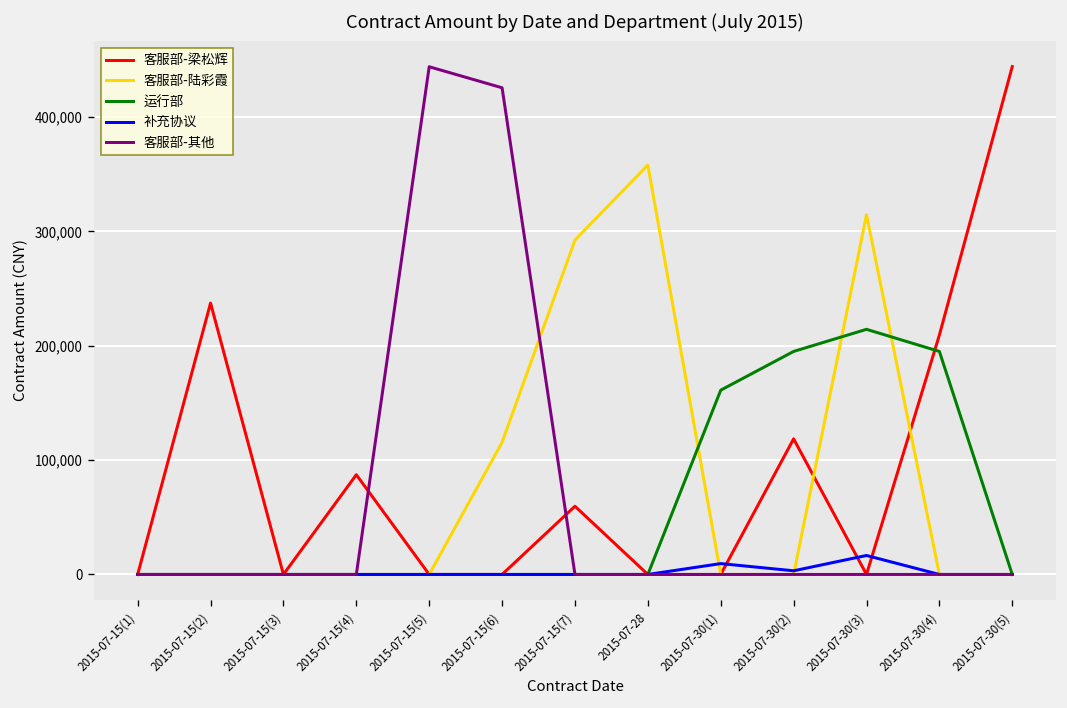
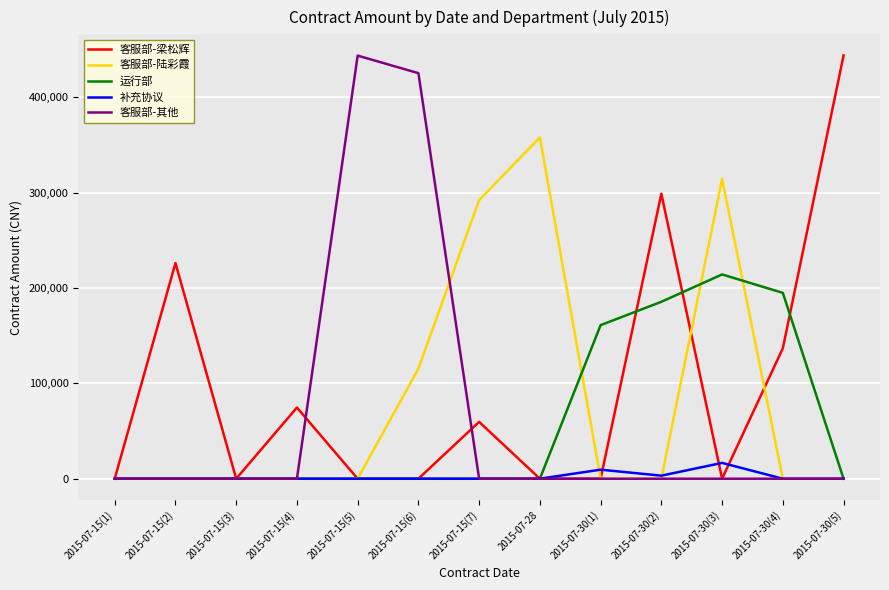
  {
    "客服部-梁松辉": {
-     "2015-07-15(2)": "240,000",
-     "2015-07-15(4)": "90,000",
+     "2015-07-15(2)": "230,000",
+     "2015-07-15(4)": "70,000",
      "2015-07-15(7)": "60,000",
-     "2015-07-30(2)": "120,000",
-     "2015-07-30(4)": "210,000",
+     "2015-07-30(2)": "300,000",
+     "2015-07-30(4)": "140,000",
      "2015-07-30(5)": "440,000"
    },
    "客服部-陆彩霞": {
      "2015-07-15(6)": "120,000",
      "2015-07-15(7)": "290,000",
      "2015-07-28": "360,000",
      "2015-07-30(3)": "310,000"
    },
    "运行部": {
      "2015-07-30(1)": "160,000",
-     "2015-07-30(2)": "200,000",
+     "2015-07-30(2)": "190,000",
      "2015-07-30(3)": "210,000",
      "2015-07-30(4)": "200,000"
    },
    "补充协议": {
      "2015-07-30(1)": "10,000",
      "2015-07-30(2)": "0",
      "2015-07-30(3)": "20,000"
    },
    "客服部-其他": {
      "2015-07-15(5)": "440,000",
      "2015-07-15(6)": "430,000"
    }
  }
